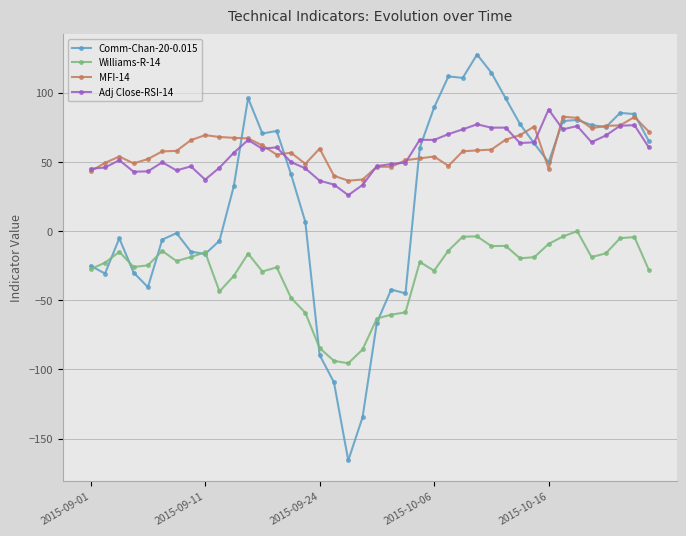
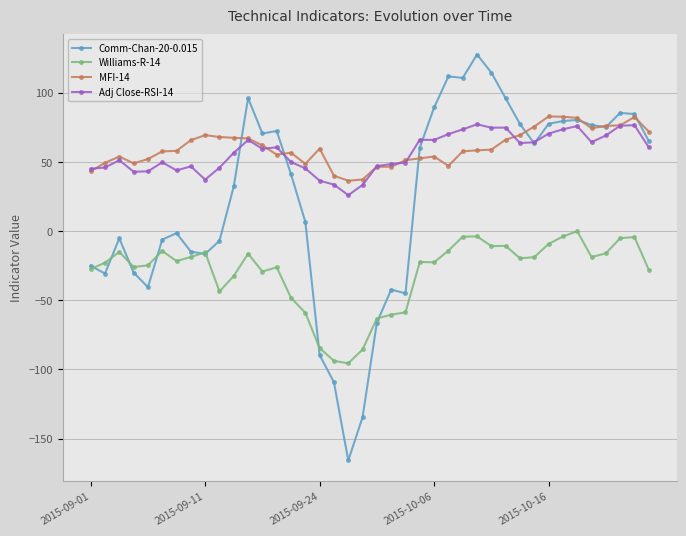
  {
    "Comm-Chan-20-0.015": {
      "2015-09-01": -25,
      "2015-09-24": -90,
      "2015-10-06": 89,
-     "2015-10-16": 50
+     "2015-10-16": 78
    },
    "Williams-R-14": {
      "2015-09-01": -27,
      "2015-09-24": -85,
-     "2015-10-06": -29,
+     "2015-10-06": -23,
      "2015-10-16": -9
    },
    "MFI-14": {
      "2015-09-11": 69,
      "2015-09-24": 60,
      "2015-10-06": 54,
-     "2015-10-16": 45
+     "2015-10-16": 83
    },
    "Adj Close-RSI-14": {
      "2015-09-11": 37,
      "2015-09-24": 36,
      "2015-10-06": 66,
-     "2015-10-16": 88
+     "2015-10-16": 71
    }
  }
